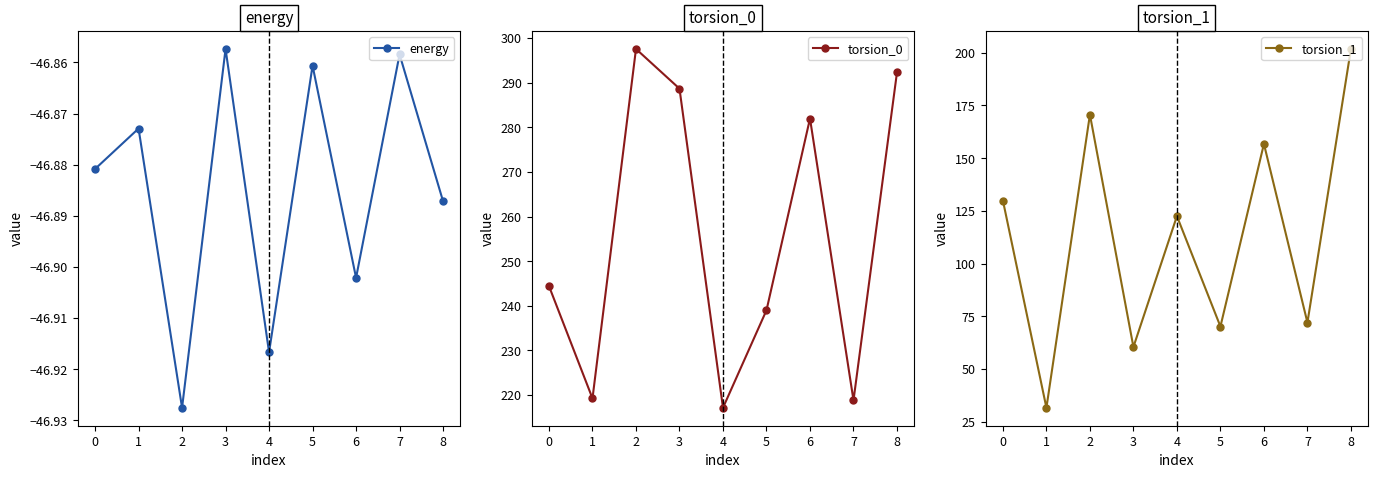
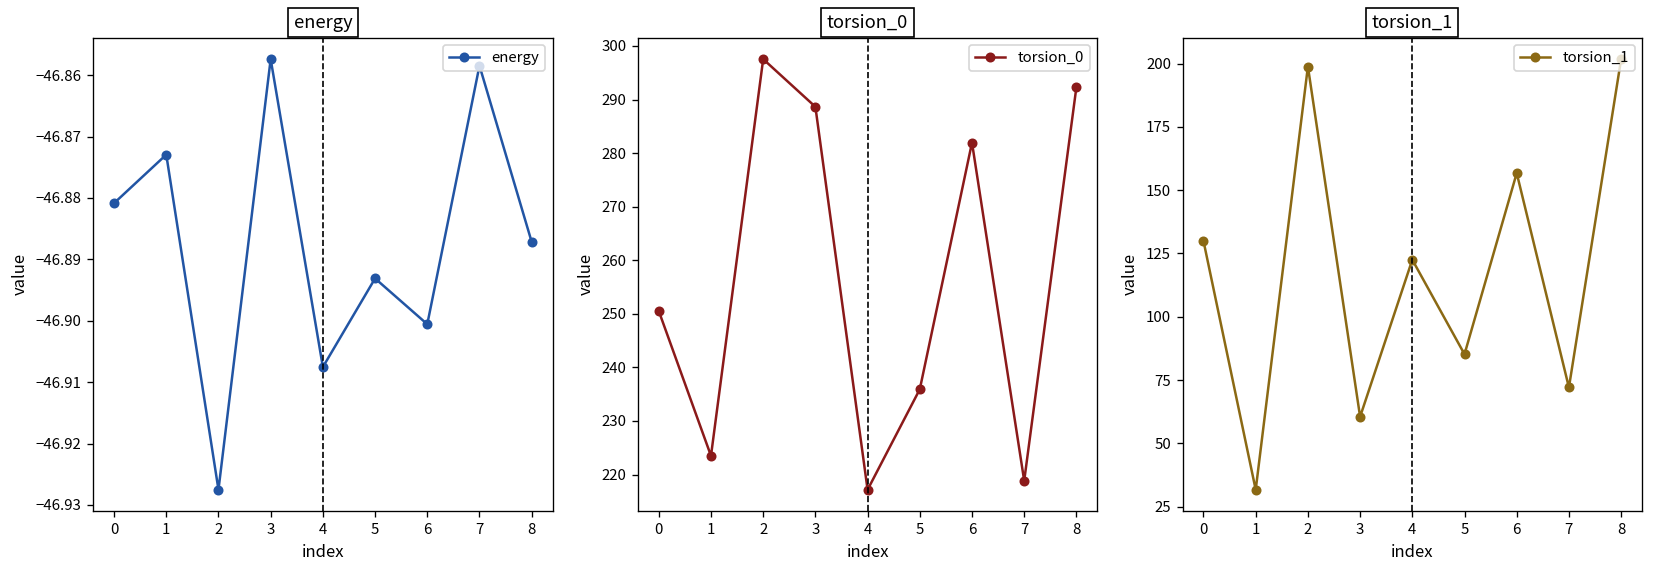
  {
    "energy": {
      "0": -46.881,
      "1": -46.873,
      "2": -46.928,
      "3": -46.857,
-     "4": -46.917,
-     "5": -46.861,
-     "6": -46.902,
+     "4": -46.908,
+     "5": -46.893,
+     "6": -46.901,
      "8": -46.887
    },
    "torsion_0": {
-     "0": 244,
-     "1": 219,
+     "0": 251,
+     "1": 223,
      "2": 298,
      "3": 289,
      "4": 217,
-     "5": 239,
+     "5": 236,
      "6": 282,
      "7": 219,
      "8": 292
    },
    "torsion_1": {
      "0": 130,
      "1": 32,
-     "2": 171,
+     "2": 199,
      "3": 60,
      "4": 123,
-     "5": 70,
+     "5": 85,
      "6": 157,
      "7": 72
    }
  }
